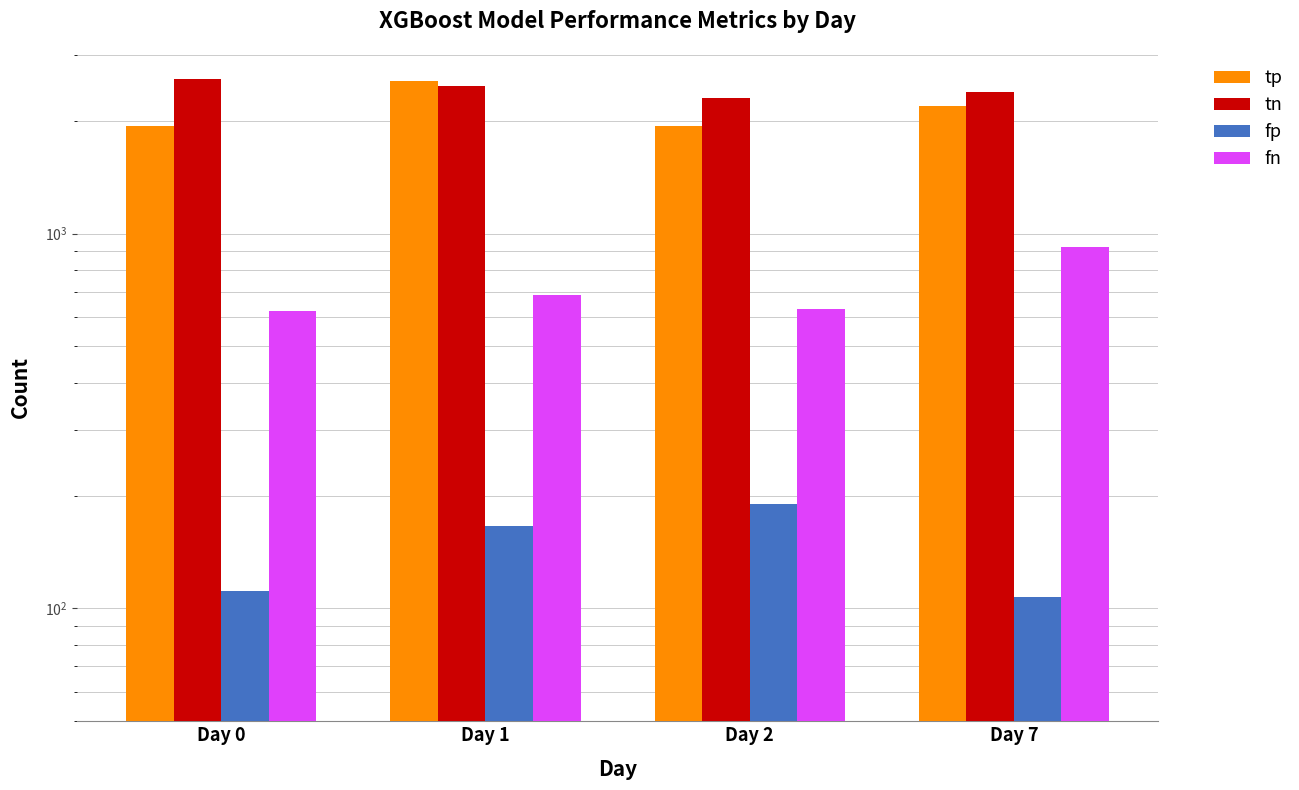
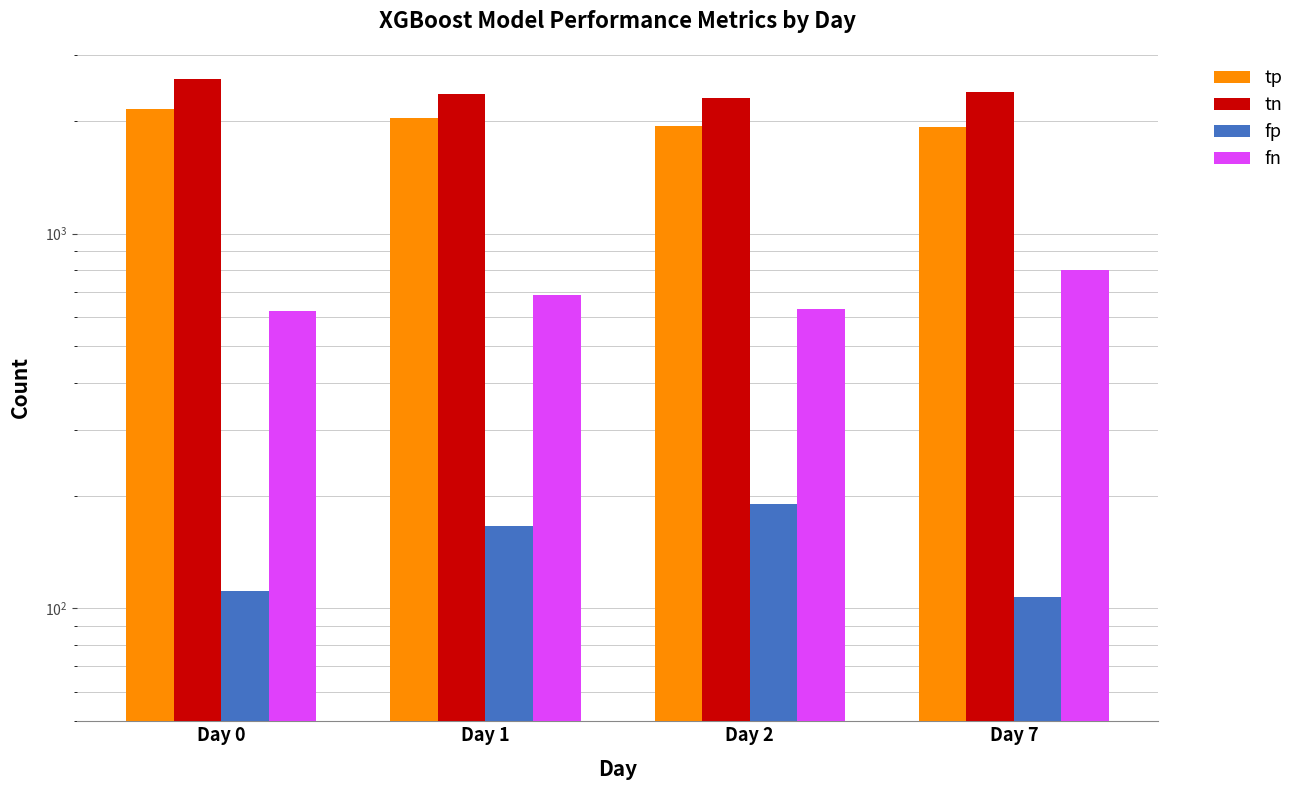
  {
    "tp": {
-     "Day 0": 1900,
-     "Day 1": 2600,
+     "Day 0": 2100,
+     "Day 1": 2000,
      "Day 2": 1900,
-     "Day 7": 2200
+     "Day 7": 1900
    },
    "tn": {
      "Day 0": 2600,
-     "Day 1": 2500,
+     "Day 1": 2400,
      "Day 2": 2300,
      "Day 7": 2400
    },
    "fp": {
      "Day 0": 111,
      "Day 1": 170,
      "Day 2": 190,
      "Day 7": 107
    },
    "fn": {
      "Day 0": 620,
      "Day 1": 690,
      "Day 2": 630,
-     "Day 7": 920
+     "Day 7": 800
    }
  }
